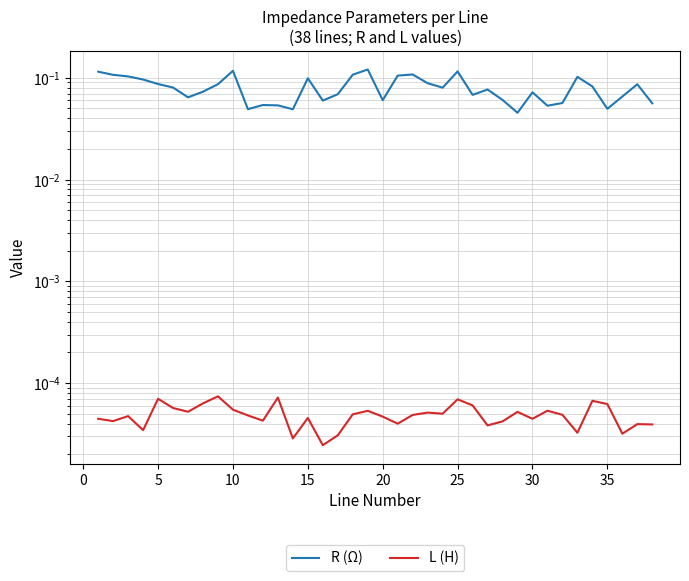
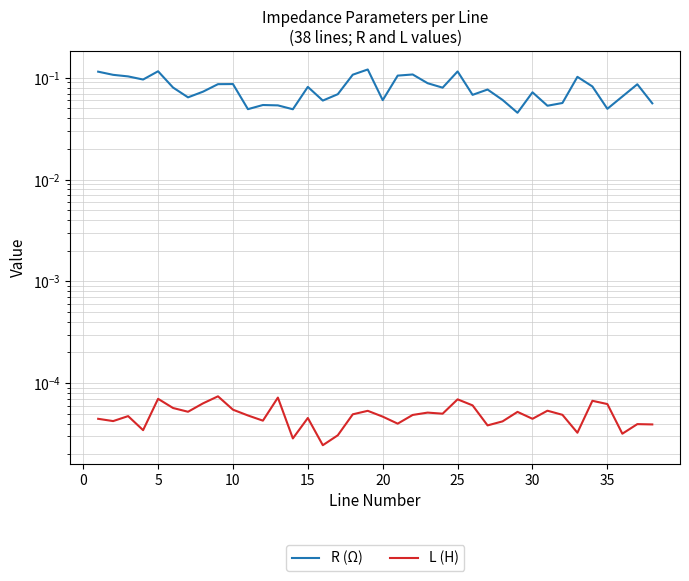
  {
    "R (Ω)": {
-     "5": 0.09,
-     "10": 0.12,
-     "15": 0.10,
+     "5": 0.12,
+     "10": 0.09,
+     "15": 0.08,
      "20": 0.06,
      "25": 0.12,
      "30": 0.07,
      "35": 0.05
    },
    "L (H)": {
      "5": 0.00007,
      "10": 0.00005,
      "15": 0.00005,
      "20": 0.00005,
      "25": 0.00007,
      "30": 0.00004,
      "35": 0.00006
    }
  }
